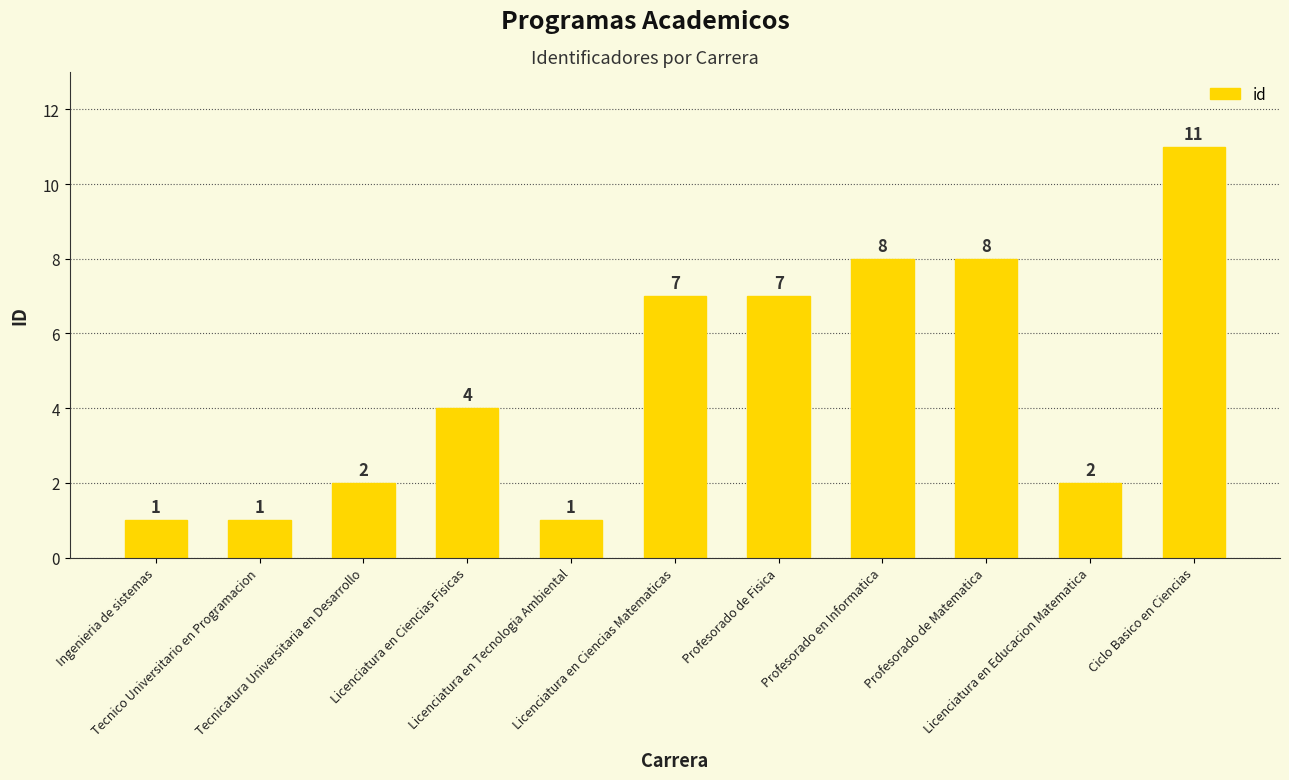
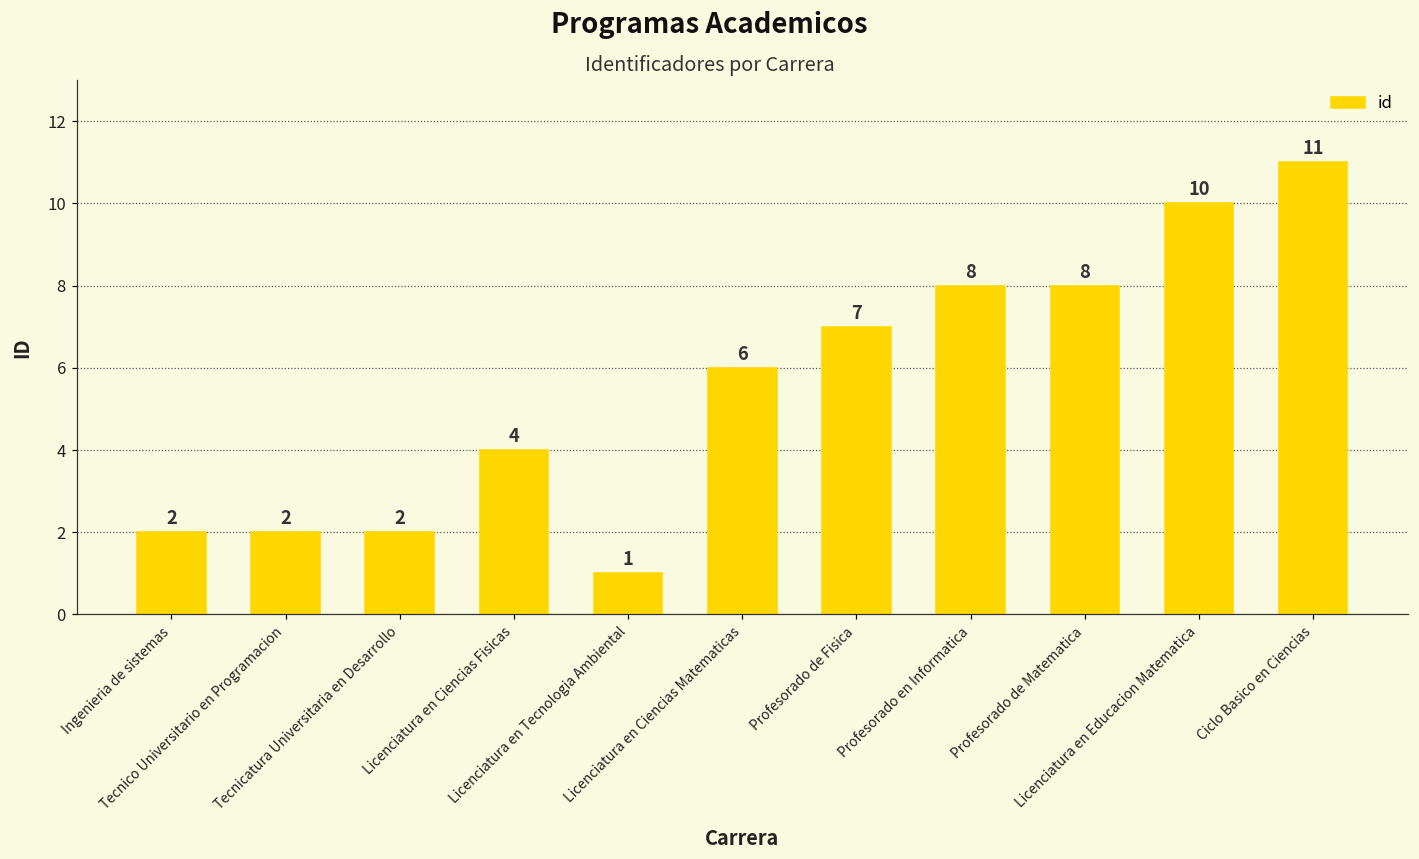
  {
-   "Ingenieria de sistemas": 1,
-   "Tecnico Universitario en Programacion": 1,
+   "Ingenieria de sistemas": 2,
+   "Tecnico Universitario en Programacion": 2,
    "Tecnicatura Universitaria en Desarrollo": 2,
    "Licenciatura en Ciencias Fisicas": 4,
    "Licenciatura en Tecnologia Ambiental": 1,
-   "Licenciatura en Ciencias Matematicas": 7,
+   "Licenciatura en Ciencias Matematicas": 6,
    "Profesorado de Fisica": 7,
    "Profesorado en Informatica": 8,
    "Profesorado de Matematica": 8,
-   "Licenciatura en Educacion Matematica": 2,
+   "Licenciatura en Educacion Matematica": 10,
    "Ciclo Basico en Ciencias": 11
  }
